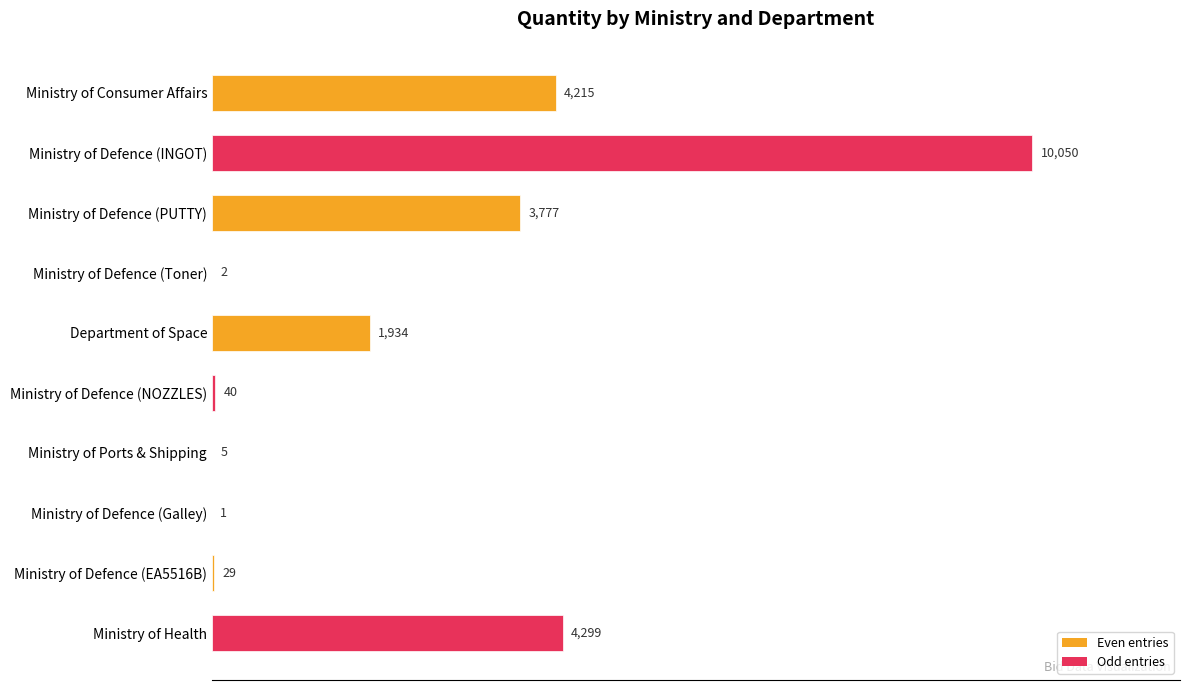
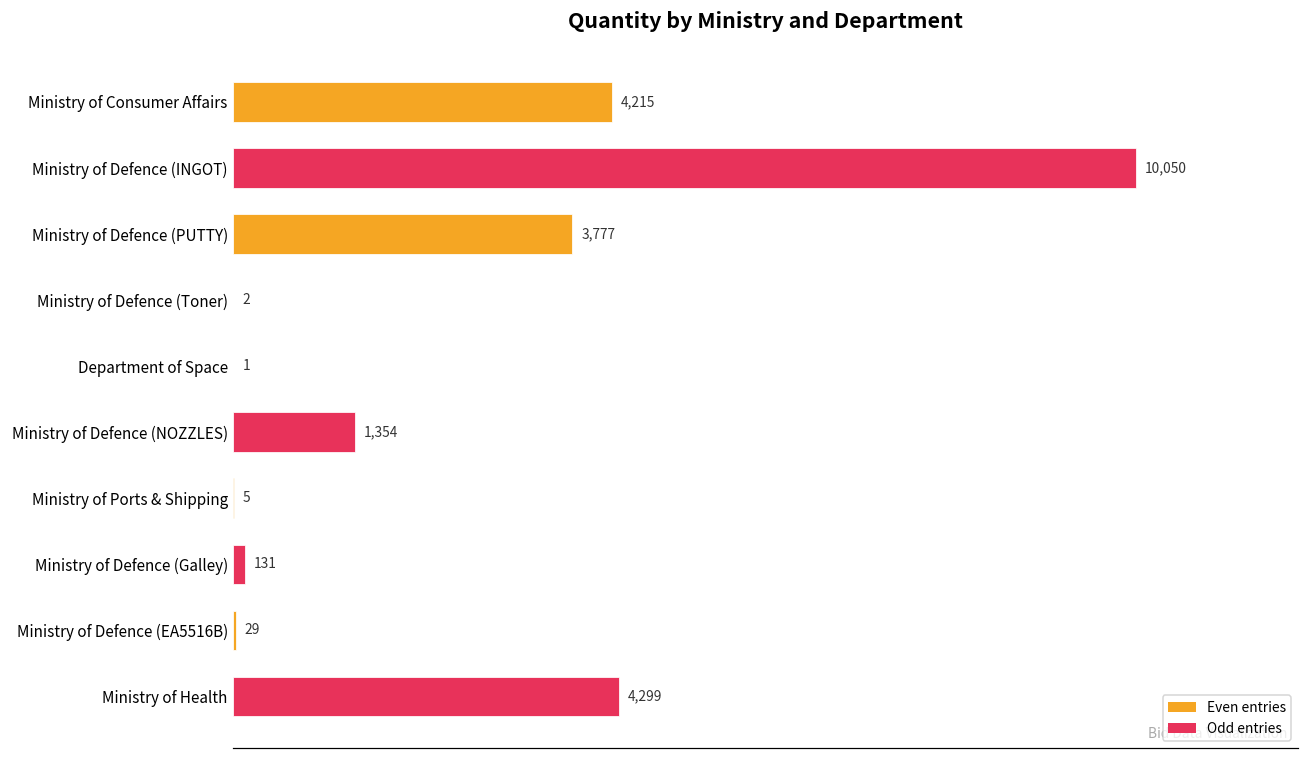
  {
    "Ministry of Consumer Affairs": "4,215",
    "Ministry of Defence (INGOT)": "10,050",
    "Ministry of Defence (PUTTY)": "3,777",
    "Ministry of Defence (Toner)": "2",
-   "Department of Space": "1,934",
-   "Ministry of Defence (NOZZLES)": "40",
+   "Department of Space": "1",
+   "Ministry of Defence (NOZZLES)": "1,354",
    "Ministry of Ports & Shipping": "5",
-   "Ministry of Defence (Galley)": "1",
+   "Ministry of Defence (Galley)": "131",
    "Ministry of Defence (EA5516B)": "29",
    "Ministry of Health": "4,299"
  }
